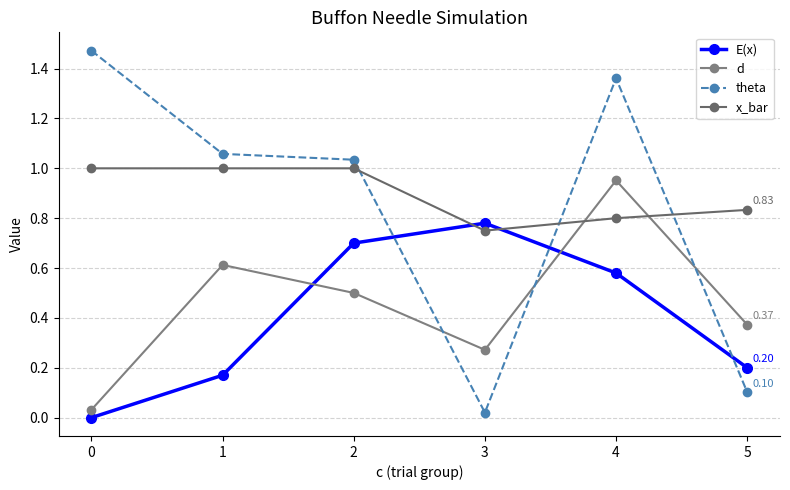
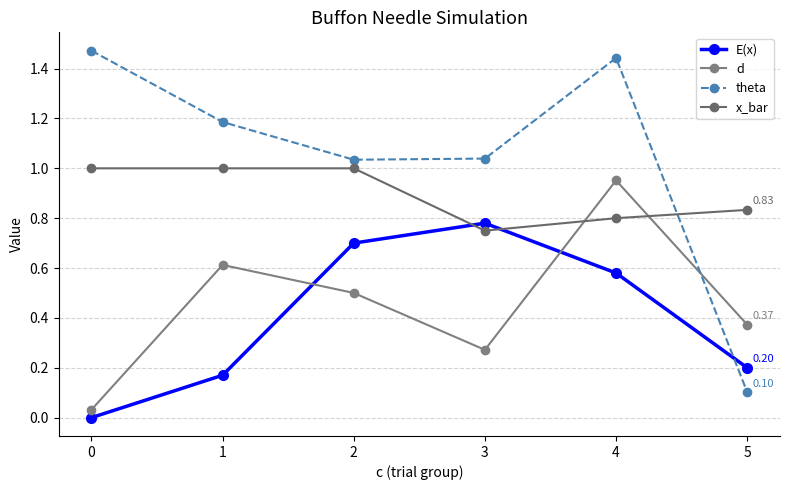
  {
    "E(x)": {
      "5": 0.20
    },
    "theta": {
      "0": 1.47,
-     "1": 1.06,
+     "1": 1.19,
      "2": 1.03,
-     "3": 0.02,
-     "4": 1.36
+     "3": 1.04,
+     "4": 1.44
    }
  }
